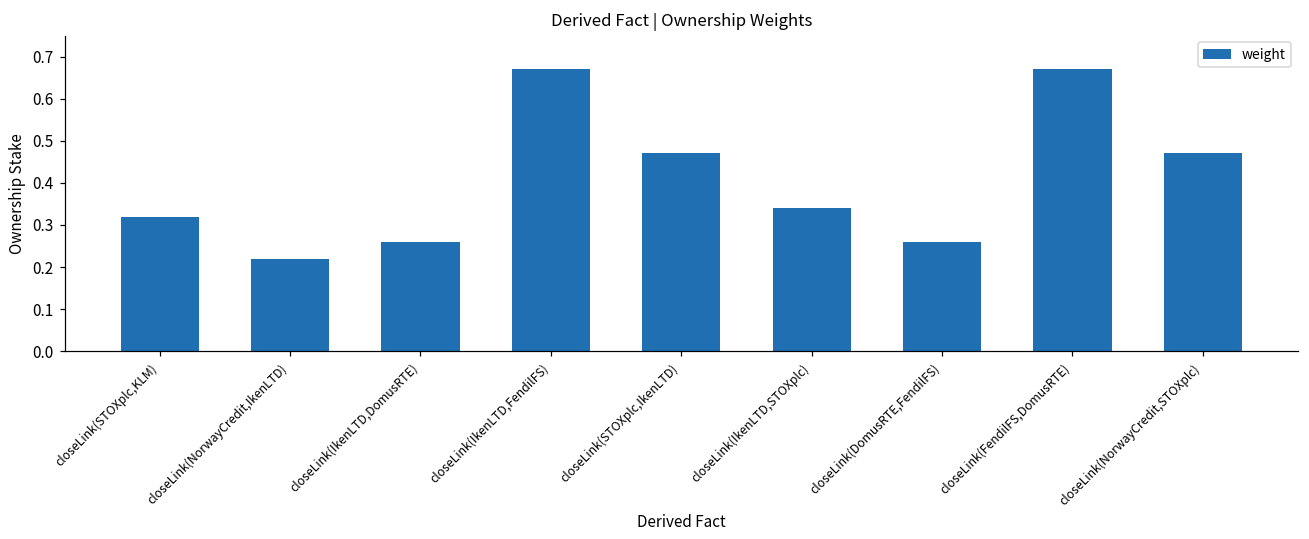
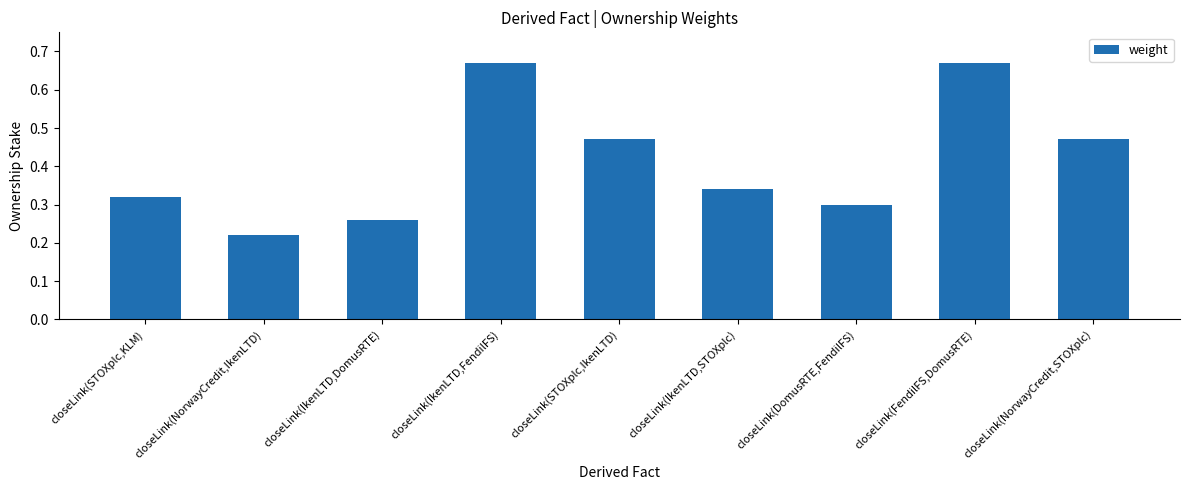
  {
    "closeLink(STOXplc,KLM)": 0.32,
    "closeLink(NorwayCredit,IkenLTD)": 0.22,
    "closeLink(IkenLTD,DomusRTE)": 0.26,
    "closeLink(IkenLTD,FendilFS)": 0.67,
    "closeLink(STOXplc,IkenLTD)": 0.47,
    "closeLink(IkenLTD,STOXplc)": 0.34,
-   "closeLink(DomusRTE,FendilFS)": 0.26,
+   "closeLink(DomusRTE,FendilFS)": 0.30,
    "closeLink(FendilFS,DomusRTE)": 0.67,
    "closeLink(NorwayCredit,STOXplc)": 0.47
  }
